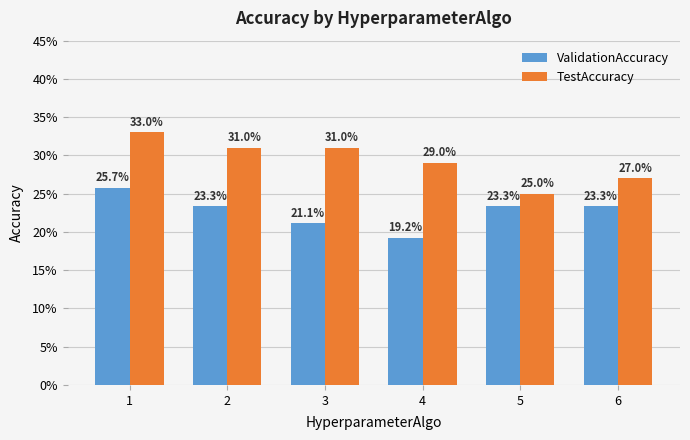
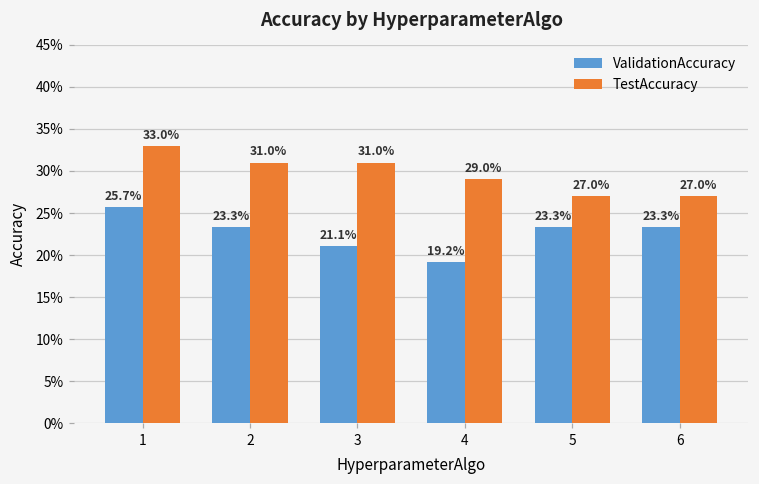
  {
    "ValidationAccuracy": {
      "1": "25.7%",
      "2": "23.3%",
      "3": "21.1%",
      "4": "19.2%",
      "5": "23.3%",
      "6": "23.3%"
    },
    "TestAccuracy": {
      "1": "33.0%",
      "2": "31.0%",
      "3": "31.0%",
      "4": "29.0%",
-     "5": "25.0%",
+     "5": "27.0%",
      "6": "27.0%"
    }
  }
